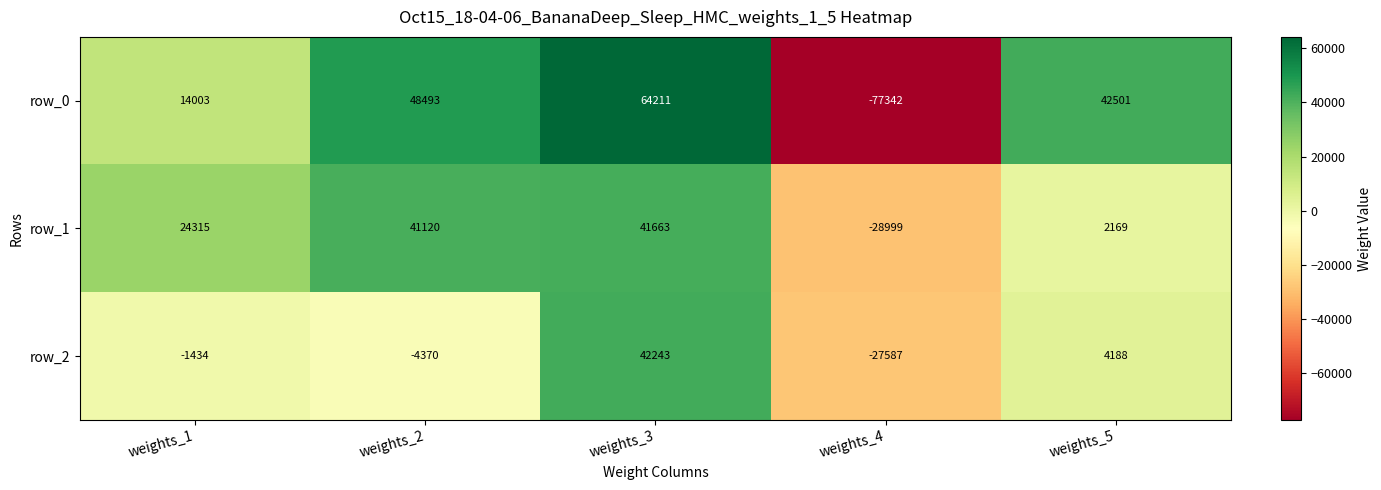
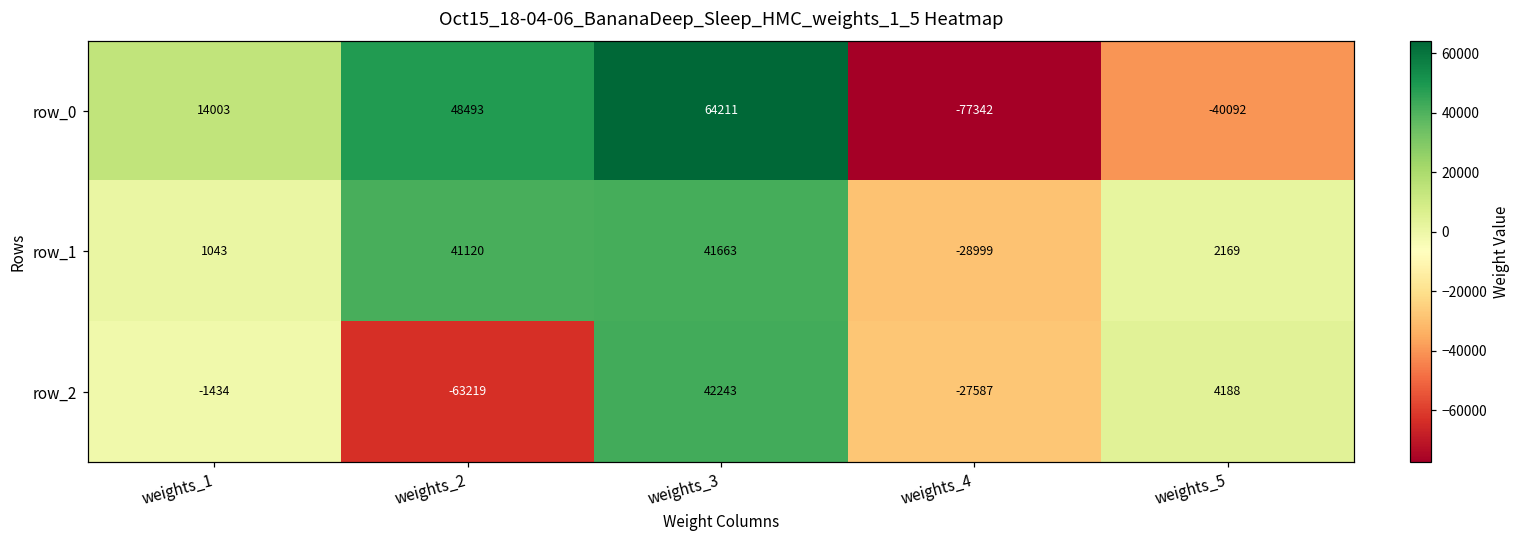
  {
    "row_0": {
      "weights_1": 14003,
      "weights_2": 48493,
      "weights_3": 64211,
      "weights_4": -77342,
-     "weights_5": 42501
+     "weights_5": -40092
    },
    "row_1": {
-     "weights_1": 24315,
+     "weights_1": 1043,
      "weights_2": 41120,
      "weights_3": 41663,
      "weights_4": -28999,
      "weights_5": 2169
    },
    "row_2": {
      "weights_1": -1434,
-     "weights_2": -4370,
+     "weights_2": -63219,
      "weights_3": 42243,
      "weights_4": -27587,
      "weights_5": 4188
    }
  }
